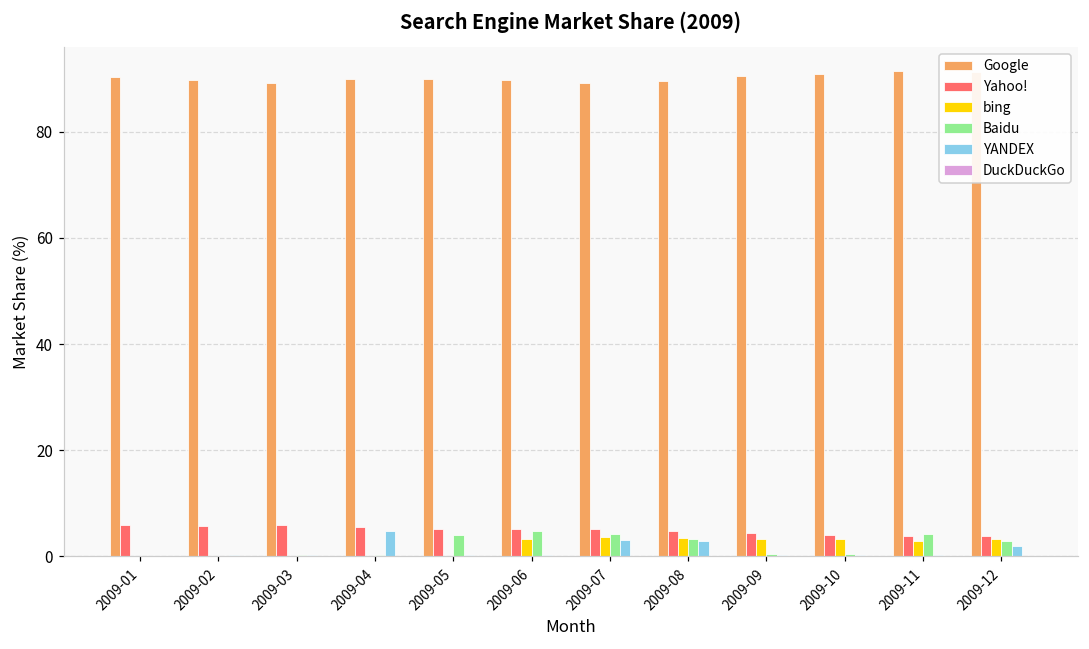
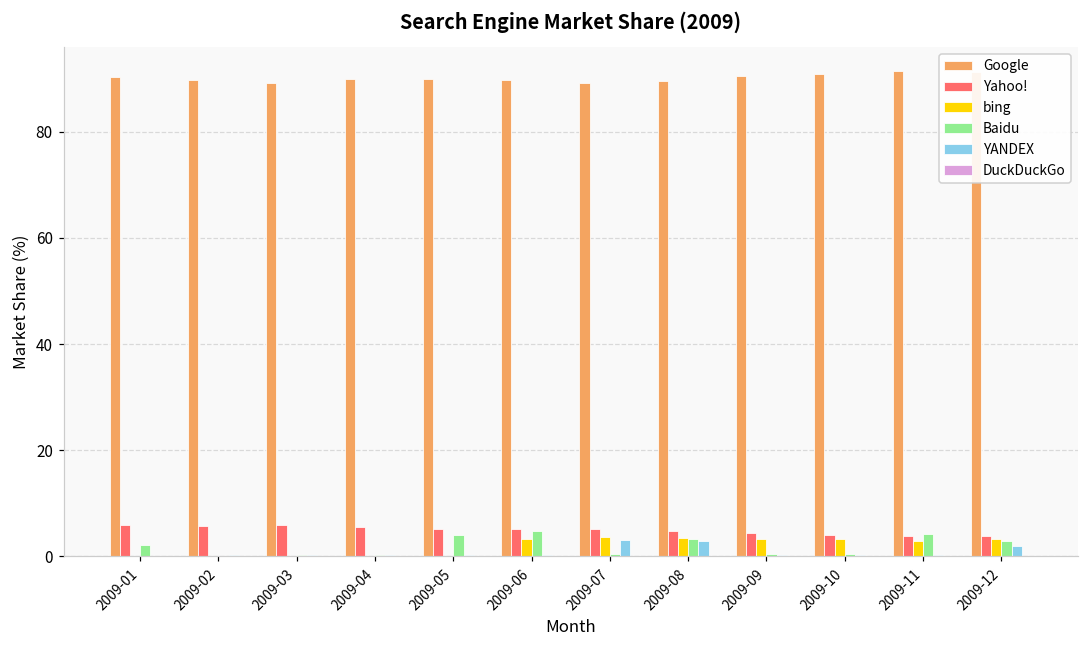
  {
    "bing": {
      "2009-01": 0,
      "2009-02": 0,
      "2009-03": 0,
      "2009-04": 0,
      "2009-05": 0,
      "2009-06": 3,
      "2009-07": 4,
      "2009-08": 4,
      "2009-09": 3,
      "2009-10": 3,
      "2009-11": 3,
      "2009-12": 3
    },
    "Baidu": {
-     "2009-01": 0,
+     "2009-01": 2,
      "2009-02": 0,
      "2009-05": 4,
      "2009-06": 5,
-     "2009-07": 4,
+     "2009-07": 1,
      "2009-08": 3,
      "2009-11": 4,
      "2009-12": 3
    },
    "YANDEX": {
-     "2009-04": 5,
+     "2009-04": 0,
      "2009-07": 3,
      "2009-08": 3,
      "2009-12": 2
    },
    "DuckDuckGo": {
      "2009-01": 0,
      "2009-02": 0,
      "2009-03": 0,
      "2009-04": 0,
      "2009-05": 0,
      "2009-06": 0,
      "2009-07": 0,
      "2009-08": 0,
      "2009-09": 0,
      "2009-10": 0,
      "2009-11": 0,
      "2009-12": 0
    }
  }
